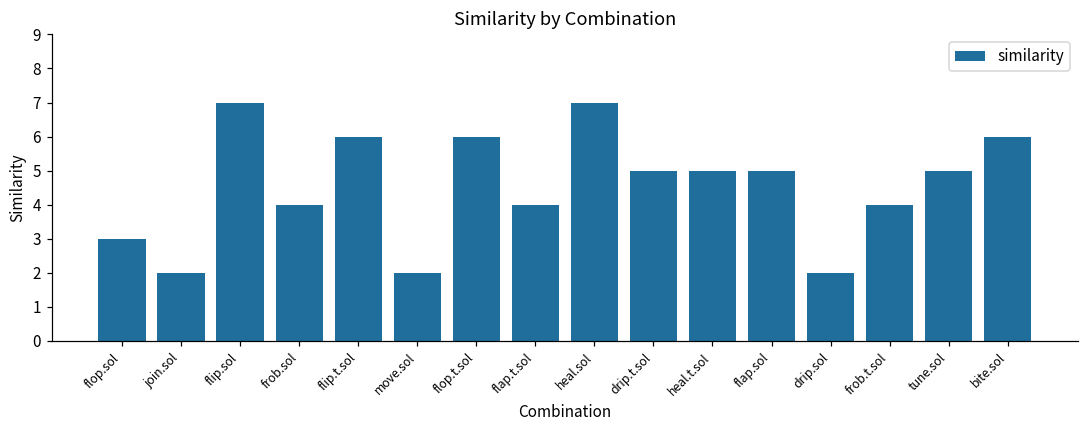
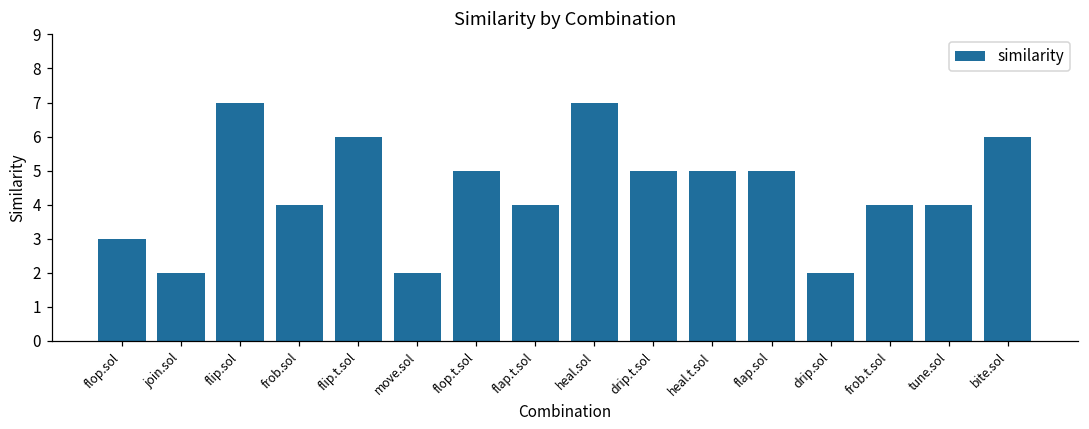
  {
    "flop.sol": 3,
    "join.sol": 2,
    "flip.sol": 7,
    "frob.sol": 4,
    "flip.t.sol": 6,
    "move.sol": 2,
-   "flop.t.sol": 6,
+   "flop.t.sol": 5,
    "flap.t.sol": 4,
    "heal.sol": 7,
    "drip.t.sol": 5,
    "heal.t.sol": 5,
    "flap.sol": 5,
    "drip.sol": 2,
    "frob.t.sol": 4,
-   "tune.sol": 5,
+   "tune.sol": 4,
    "bite.sol": 6
  }
